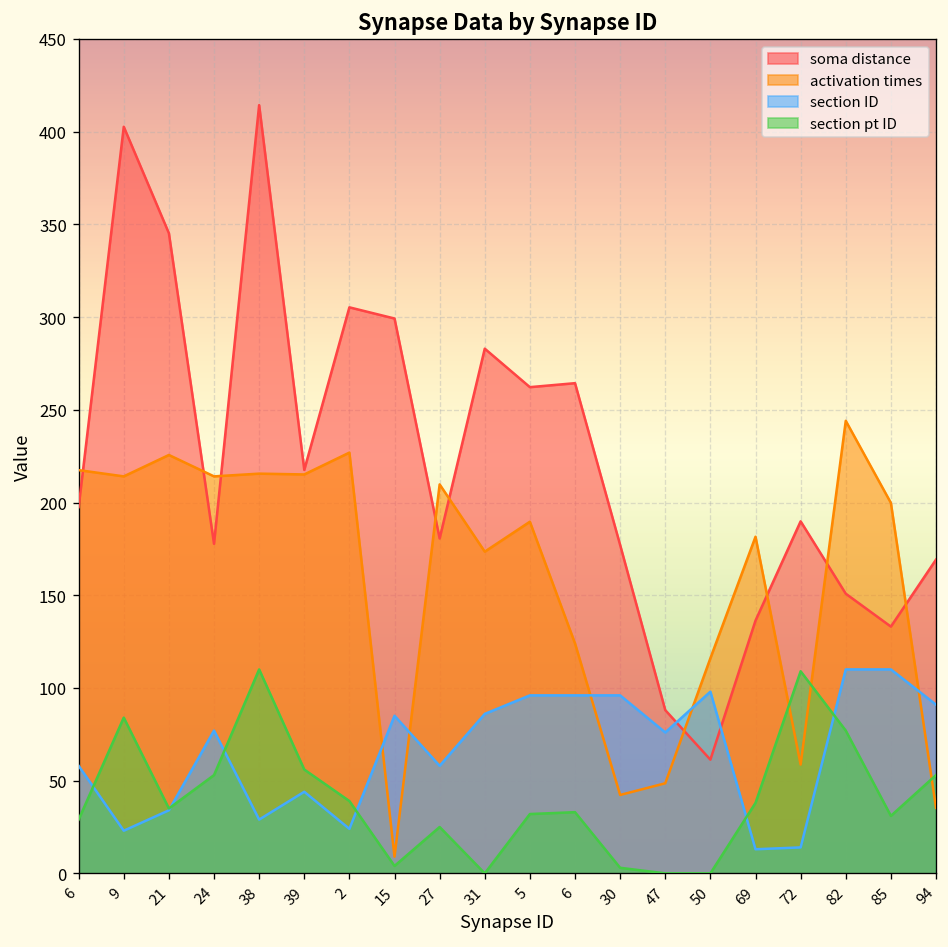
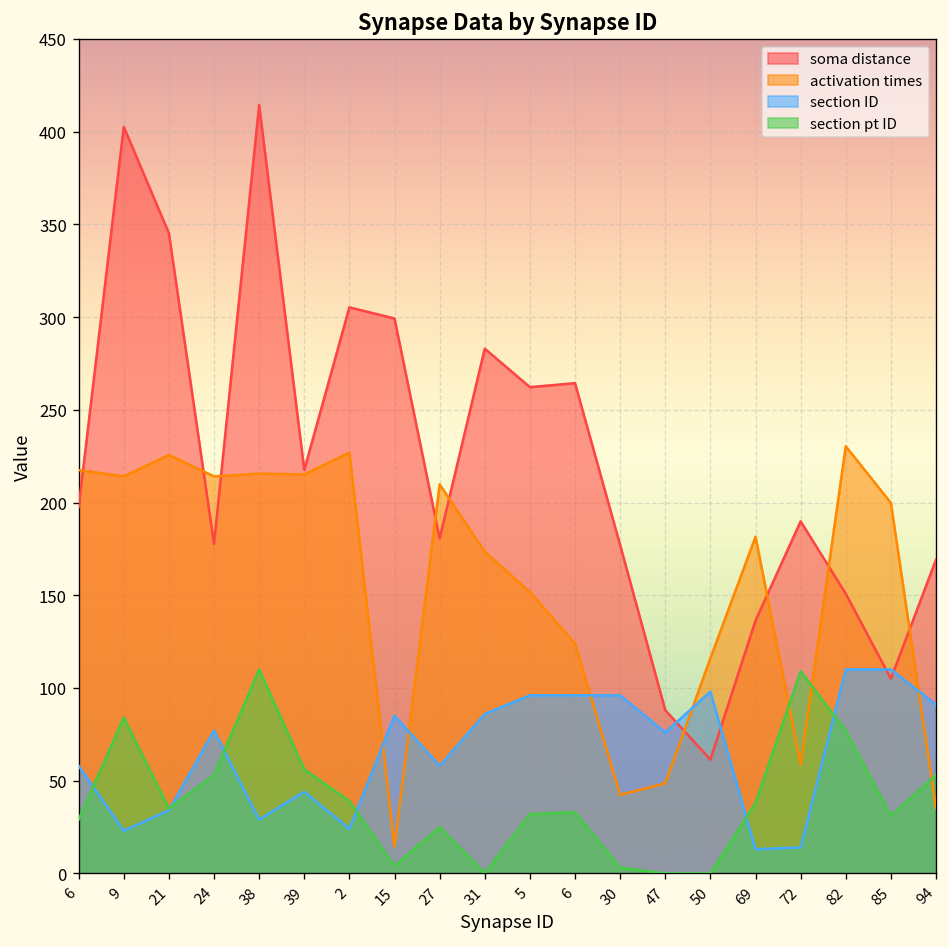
  {
    "soma distance": {
      "9": 403,
      "21": 345,
      "24": 178,
      "38": 414,
      "39": 218,
      "2": 305,
      "15": 299,
      "27": 181,
      "31": 283,
      "5": 262,
      "30": 177,
      "47": 88,
      "50": 61,
      "69": 136,
      "72": 190,
      "82": 151,
-     "85": 133,
+     "85": 105,
      "94": 169
    },
    "activation times": {
      "9": 214,
      "21": 226,
      "24": 214,
      "38": 216,
      "39": 215,
      "2": 227,
-     "15": 9,
+     "15": 15,
      "27": 210,
      "31": 174,
-     "5": 190,
+     "5": 152,
      "30": 42,
      "47": 49,
      "50": 116,
      "69": 182,
      "72": 59,
-     "82": 244,
+     "82": 230,
      "85": 200,
      "94": 35
    },
    "section ID": {
      "9": 23,
      "24": 77,
      "38": 29,
      "39": 44,
      "2": 24,
      "15": 85,
      "27": 58,
      "31": 86,
      "5": 96,
      "30": 96,
      "47": 76,
      "50": 98,
      "69": 13,
      "72": 14,
      "82": 110,
      "85": 110,
      "94": 91
    },
    "section pt ID": {
      "9": 84,
      "24": 53,
      "38": 110,
      "39": 56,
      "2": 39,
      "15": 4,
      "27": 25,
      "31": 0,
      "5": 32,
      "30": 3,
      "47": 0,
      "50": 0,
      "69": 38,
      "72": 109,
      "82": 77,
      "85": 31,
      "94": 53
    }
  }
